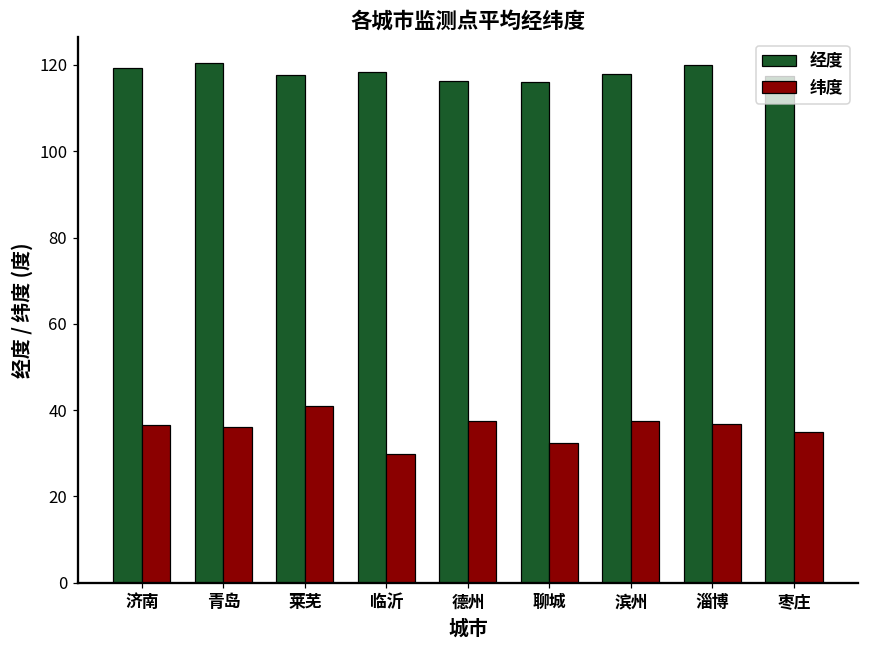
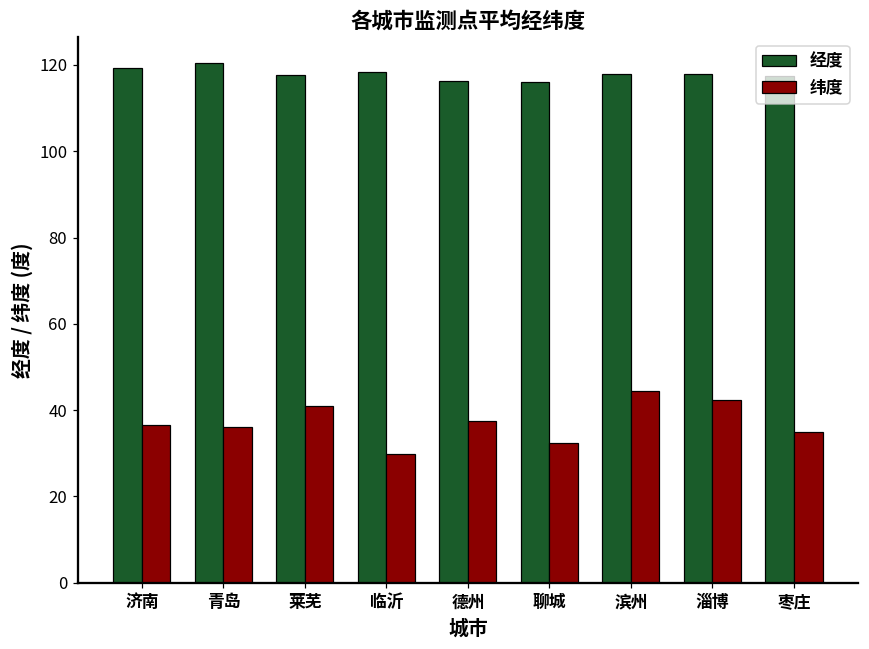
  {
    "经度": {
      "济南": 119,
      "青岛": 120,
      "莱芜": 118,
      "临沂": 118,
      "德州": 116,
      "聊城": 116,
      "滨州": 118,
-     "淄博": 120
+     "淄博": 118
    },
    "纬度": {
      "济南": 37,
      "青岛": 36,
      "莱芜": 41,
      "临沂": 30,
      "德州": 37,
      "聊城": 32,
-     "滨州": 37,
-     "淄博": 37,
+     "滨州": 44,
+     "淄博": 42,
      "枣庄": 35
    }
  }
